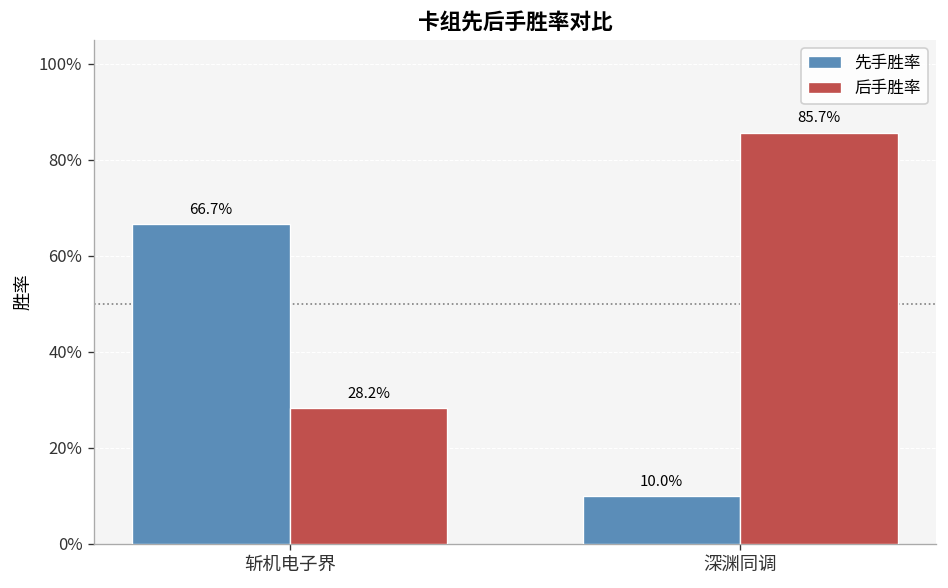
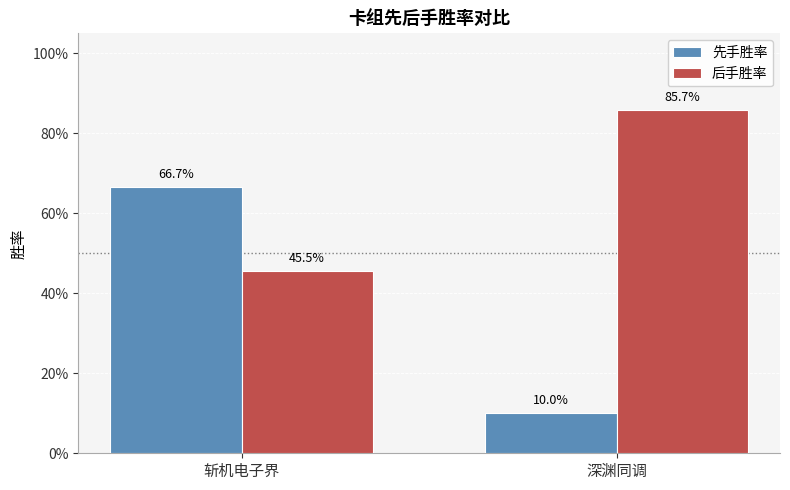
  {
    "先手胜率": {
      "斩机电子界": "66.7%",
      "深渊同调": "10.0%"
    },
    "后手胜率": {
-     "斩机电子界": "28.2%",
+     "斩机电子界": "45.5%",
      "深渊同调": "85.7%"
    }
  }
